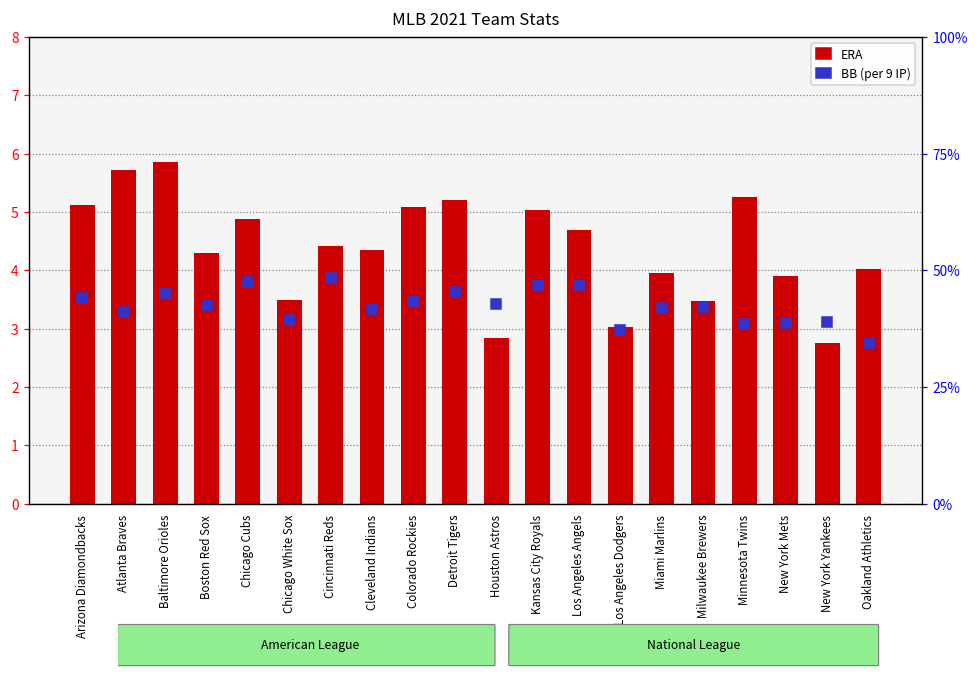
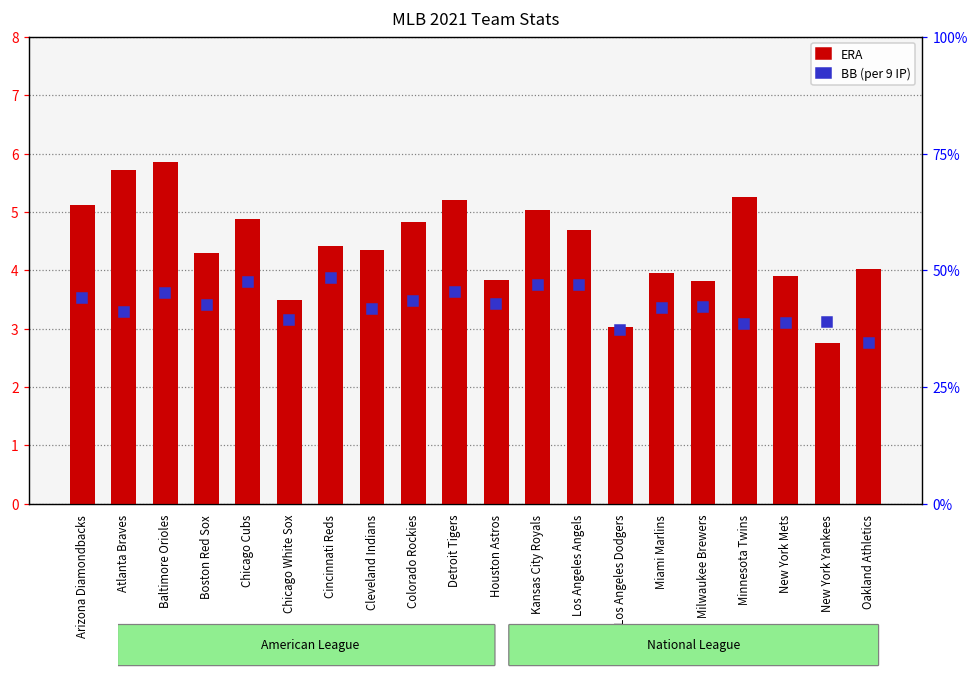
  {
    "ERA": {
      "Arizona Diamondbacks": 5.1,
      "Atlanta Braves": 5.7,
      "Baltimore Orioles": 5.9,
      "Boston Red Sox": 4.3,
      "Chicago Cubs": 4.9,
      "Chicago White Sox": 3.5,
      "Cincinnati Reds": 4.4,
      "Cleveland Indians": 4.3,
-     "Colorado Rockies": 5.1,
+     "Colorado Rockies": 4.8,
      "Detroit Tigers": 5.2,
-     "Houston Astros": 2.8,
+     "Houston Astros": 3.8,
      "Kansas City Royals": 5.0,
      "Los Angeles Angels": 4.7,
      "Los Angeles Dodgers": 3.0,
      "Miami Marlins": 4.0,
-     "Milwaukee Brewers": 3.5,
+     "Milwaukee Brewers": 3.8,
      "Minnesota Twins": 5.3,
      "New York Mets": 3.9,
      "New York Yankees": 2.8,
      "Oakland Athletics": 4.0
    }
  }
